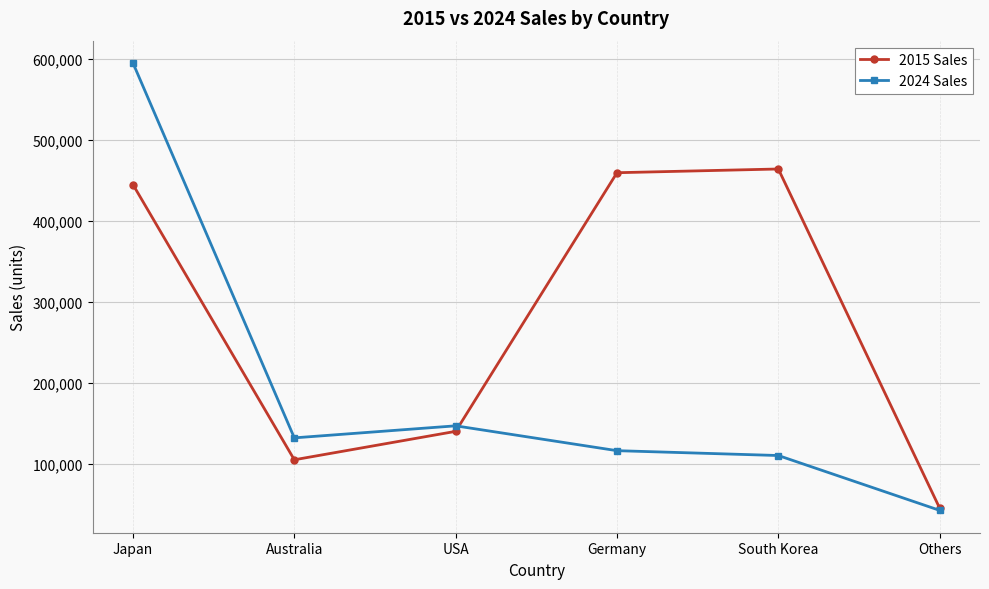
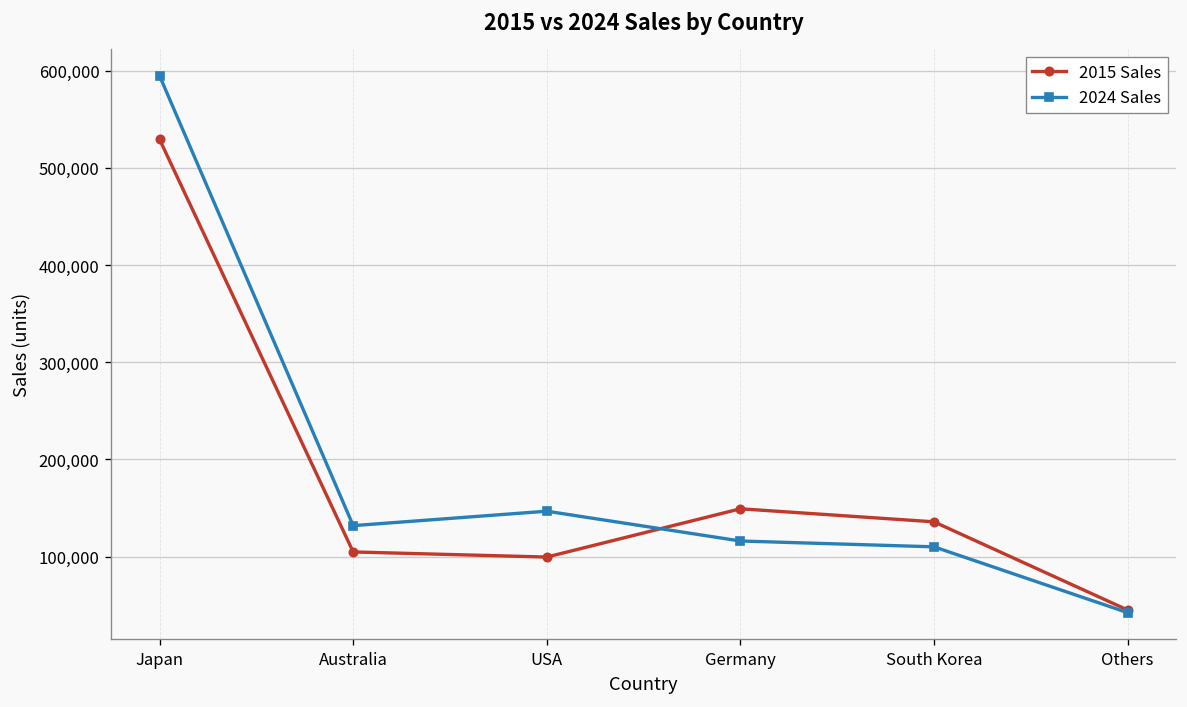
  {
    "2015 Sales": {
-     "Japan": "440,000",
+     "Japan": "530,000",
      "Australia": "100,000",
-     "USA": "140,000",
-     "Germany": "460,000",
-     "South Korea": "460,000"
+     "USA": "100,000",
+     "Germany": "150,000",
+     "South Korea": "140,000"
    },
    "2024 Sales": {
      "Japan": "590,000",
      "Australia": "130,000",
      "USA": "150,000",
      "Germany": "120,000",
      "South Korea": "110,000"
    }
  }
